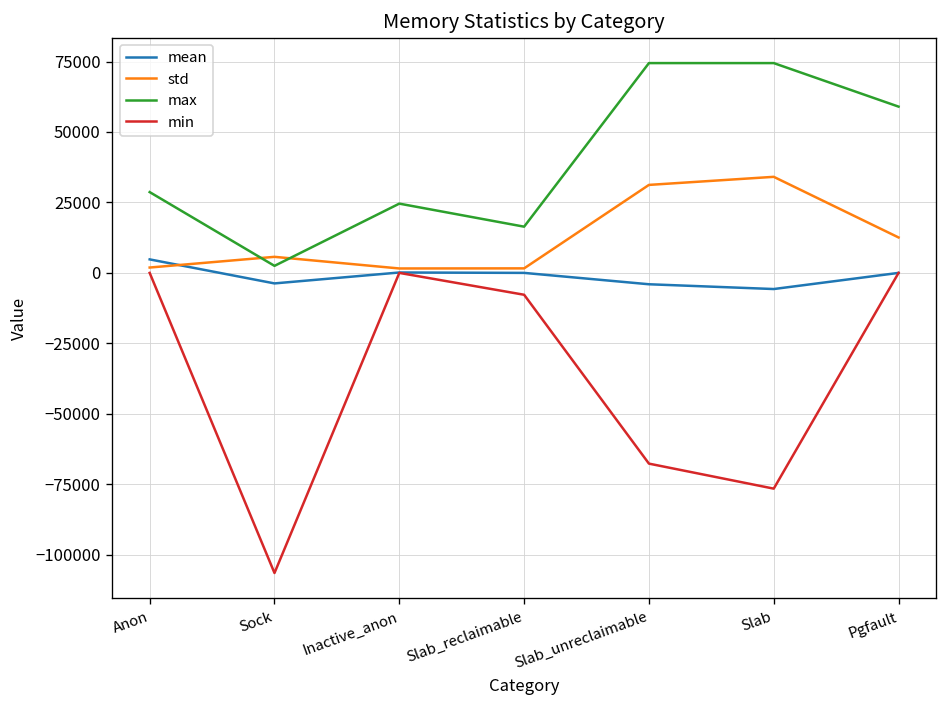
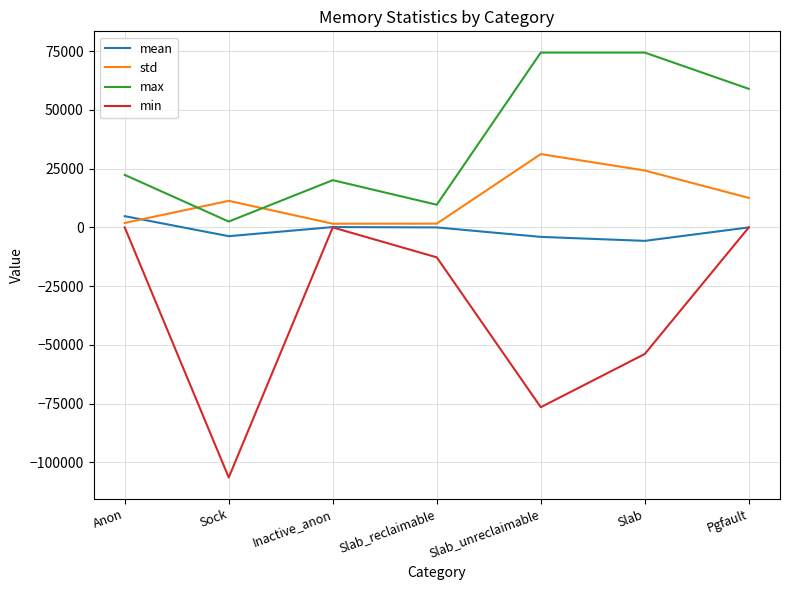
  {
    "mean": {
      "Anon": 5000,
      "Sock": -4000,
      "Slab_reclaimable": 0,
      "Slab_unreclaimable": -4000,
      "Slab": -6000
    },
    "std": {
      "Anon": 2000,
-     "Sock": 6000,
+     "Sock": 11000,
      "Inactive_anon": 2000,
      "Slab_reclaimable": 2000,
      "Slab_unreclaimable": 31000,
-     "Slab": 34000,
+     "Slab": 24000,
      "Pgfault": 13000
    },
    "max": {
-     "Anon": 29000,
+     "Anon": 22000,
      "Sock": 2000,
-     "Inactive_anon": 25000,
-     "Slab_reclaimable": 16000,
+     "Inactive_anon": 20000,
+     "Slab_reclaimable": 10000,
      "Slab_unreclaimable": 74000,
      "Slab": 74000,
      "Pgfault": 59000
    },
    "min": {
      "Anon": 0,
      "Sock": -106000,
-     "Slab_reclaimable": -8000,
-     "Slab_unreclaimable": -68000,
-     "Slab": -77000
+     "Slab_reclaimable": -13000,
+     "Slab_unreclaimable": -77000,
+     "Slab": -54000
    }
  }
